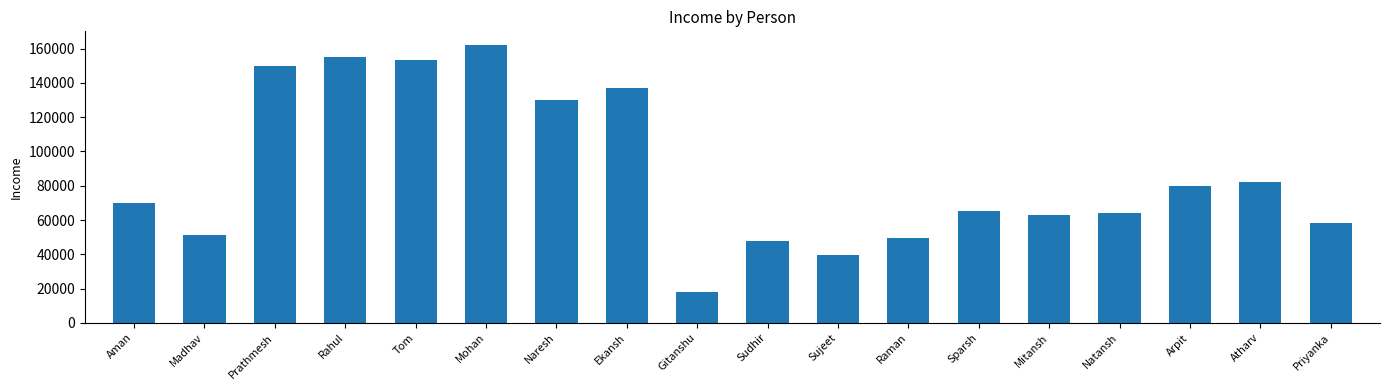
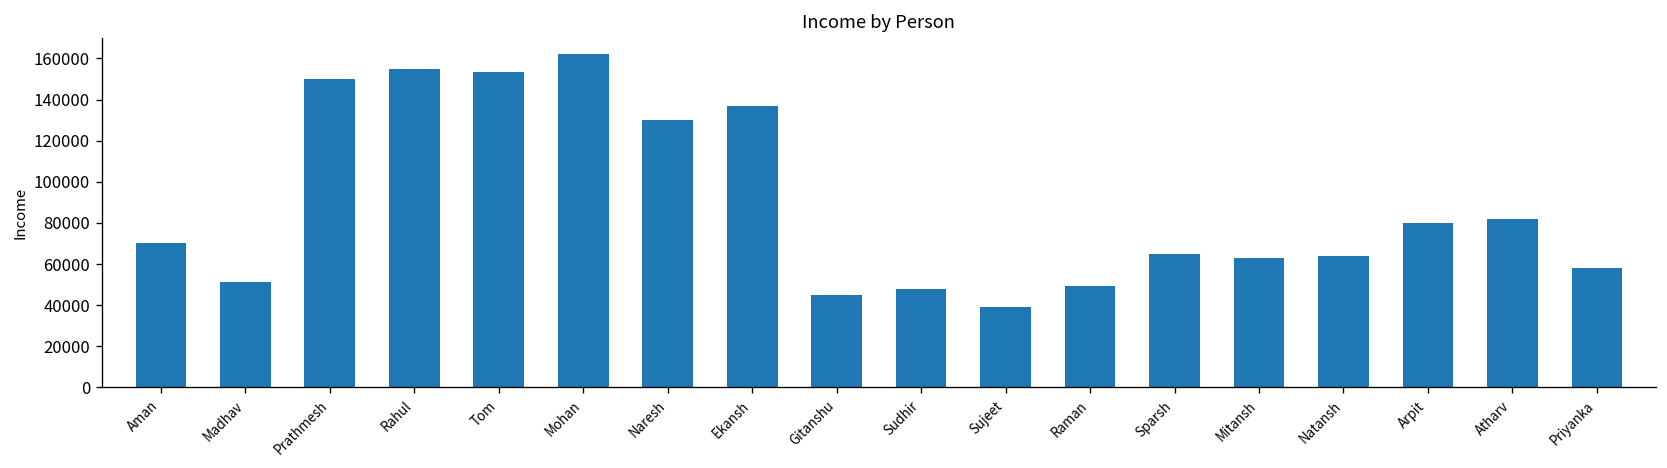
  {
    "Aman": 70000,
    "Madhav": 51000,
    "Prathmesh": 150000,
    "Rahul": 155000,
    "Tom": 153000,
    "Mohan": 162000,
    "Naresh": 130000,
    "Ekansh": 137000,
-   "Gitanshu": 18000,
+   "Gitanshu": 45000,
    "Sudhir": 48000,
    "Sujeet": 39000,
    "Raman": 50000,
    "Sparsh": 65000,
    "Mitansh": 63000,
    "Natansh": 64000,
    "Arpit": 80000,
    "Atharv": 82000,
    "Priyanka": 58000
  }
